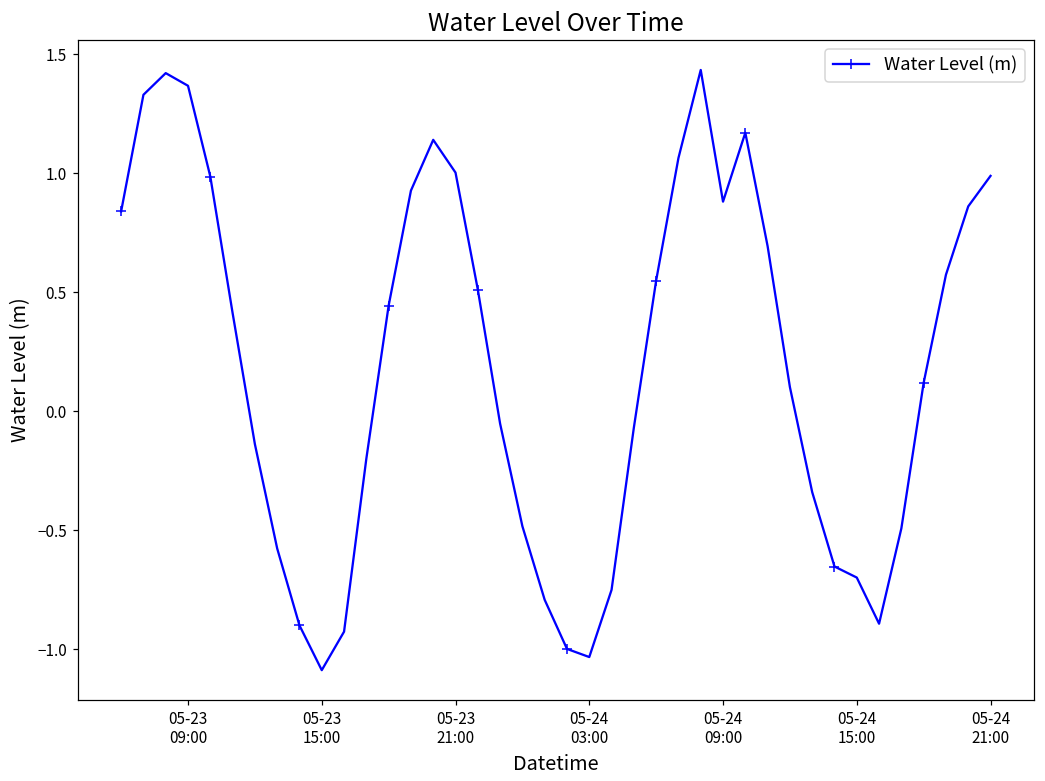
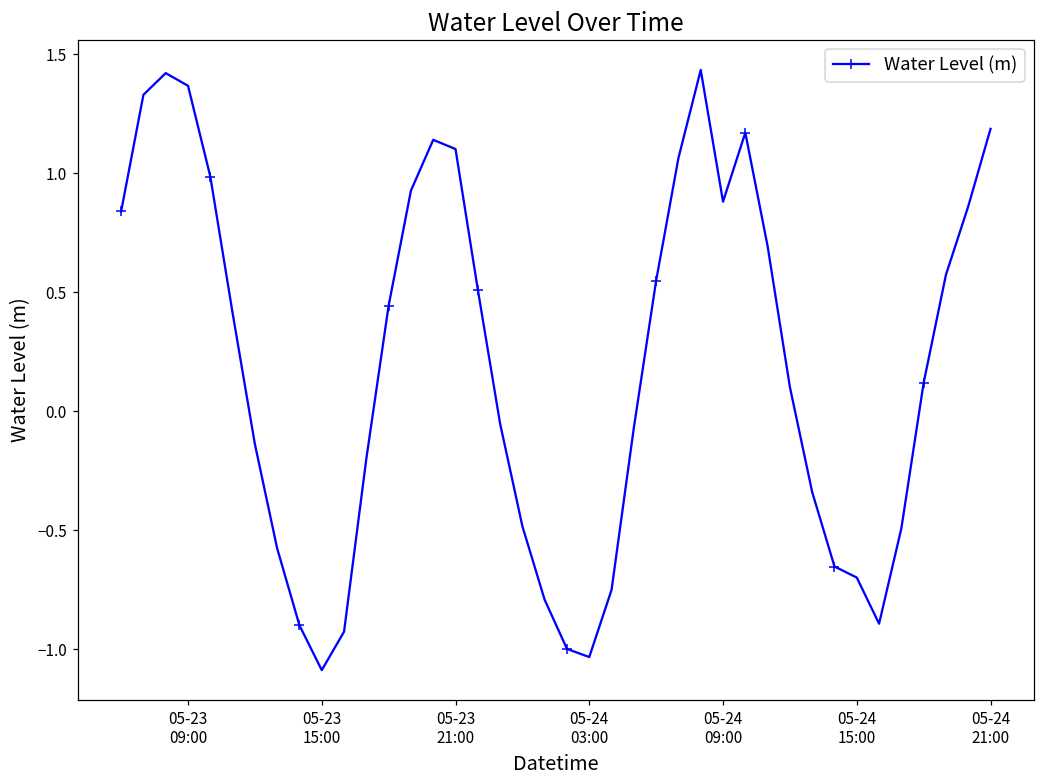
  {
    "05-23 09:00": 1.37,
    "05-23 15:00": -1.09,
-   "05-23 21:00": 1.00,
+   "05-23 21:00": 1.10,
    "05-24 03:00": -1.03,
    "05-24 09:00": 0.88,
    "05-24 15:00": -0.70,
-   "05-24 21:00": 0.99
+   "05-24 21:00": 1.19
  }
